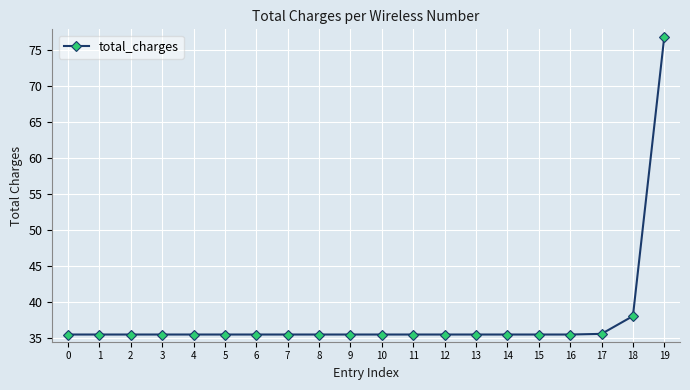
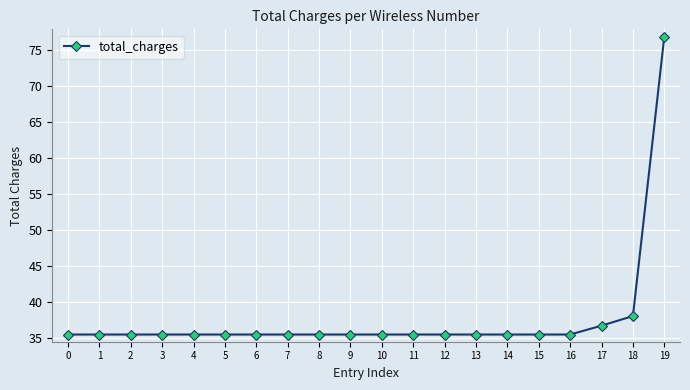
  {
    "0": 36,
    "1": 36,
    "2": 36,
    "3": 36,
    "4": 36,
    "5": 36,
    "6": 36,
    "7": 36,
    "8": 36,
    "9": 36,
    "10": 36,
    "11": 36,
    "12": 36,
    "13": 36,
    "14": 36,
    "15": 36,
    "16": 36,
-   "17": 36,
+   "17": 37,
    "18": 38,
    "19": 77
  }
